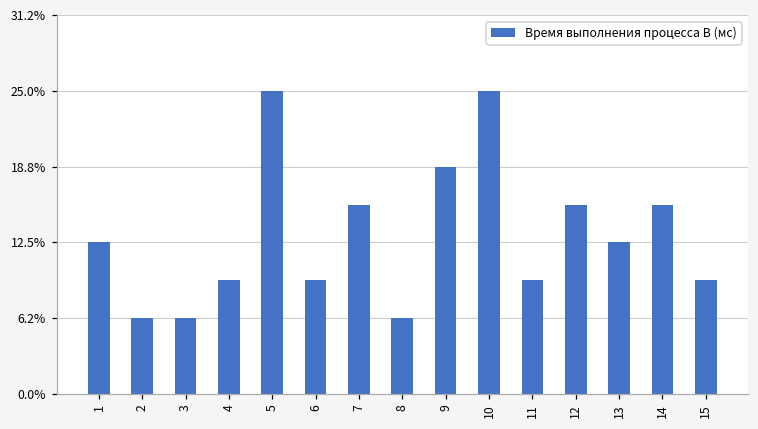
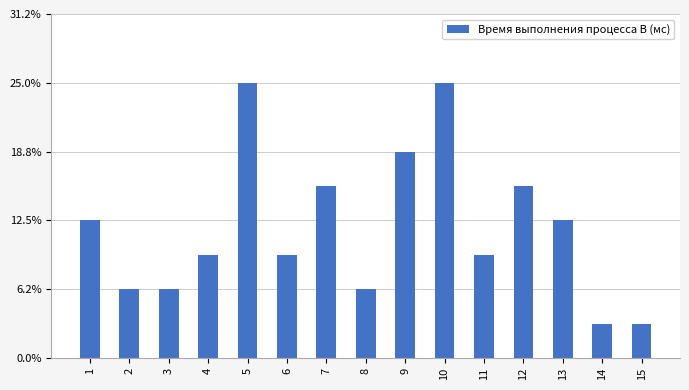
  {
    "1": "12.5%",
    "2": "6.2%",
    "3": "6.2%",
    "4": "9.4%",
    "5": "25.0%",
    "6": "9.4%",
    "7": "15.6%",
    "8": "6.2%",
    "9": "18.7%",
    "10": "25.0%",
    "11": "9.4%",
    "12": "15.6%",
    "13": "12.5%",
-   "14": "15.6%",
-   "15": "9.4%"
+   "14": "3.1%",
+   "15": "3.1%"
  }
